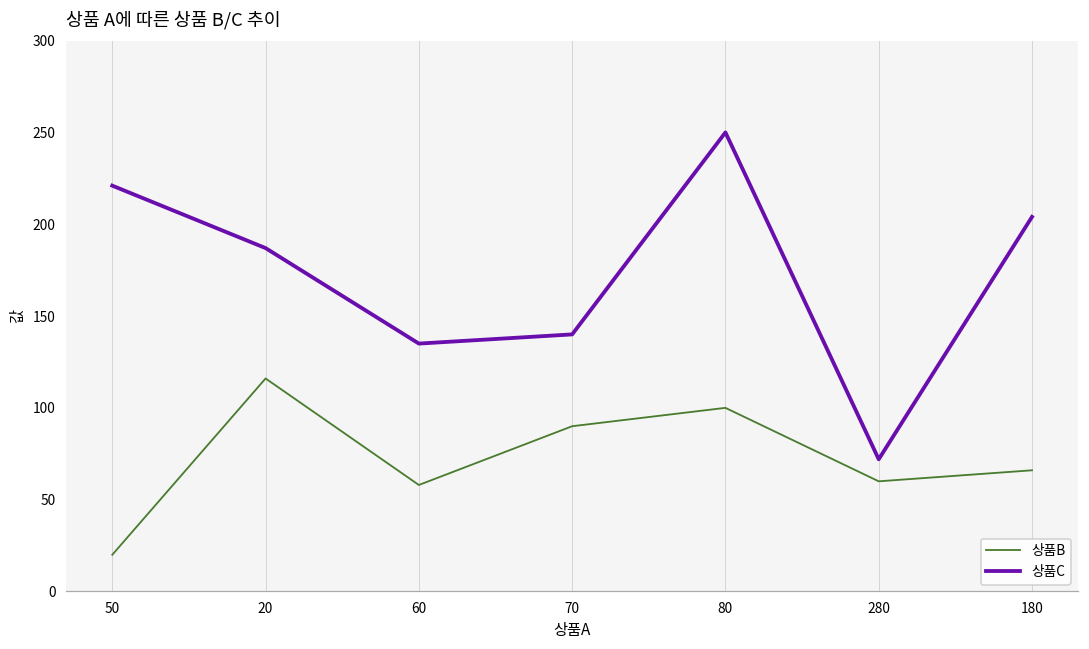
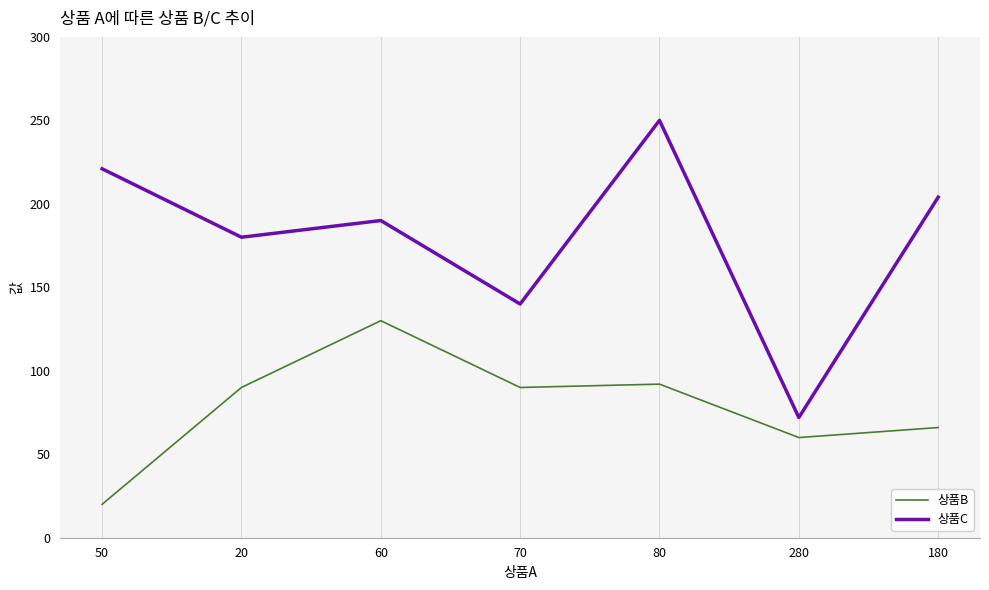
  {
    "상품B": {
      "50": 20,
-     "20": 116,
-     "60": 58,
+     "20": 90,
+     "60": 130,
      "70": 90,
-     "80": 100,
+     "80": 92,
      "280": 60,
      "180": 66
    },
    "상품C": {
      "50": 221,
-     "20": 187,
-     "60": 135,
+     "20": 180,
+     "60": 190,
      "70": 140,
      "80": 250,
      "280": 72,
      "180": 204
    }
  }
